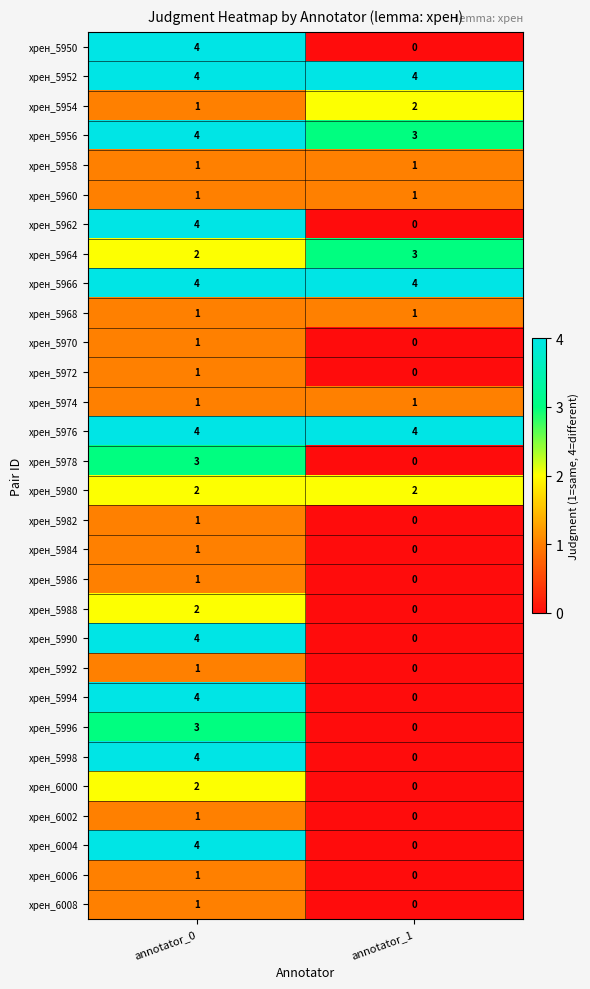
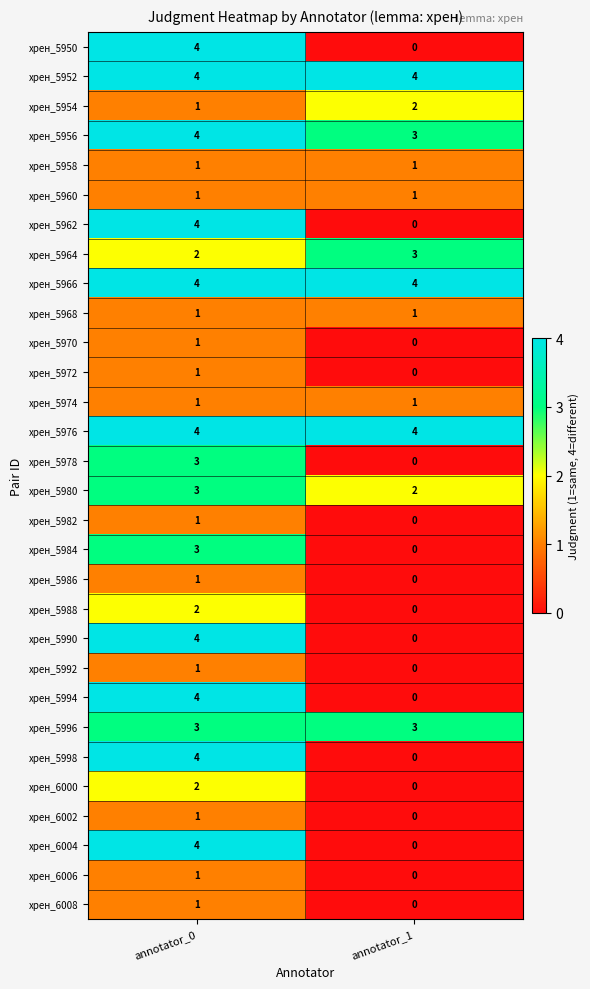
  {
    "хрен_5950": {
      "annotator_0": 4,
      "annotator_1": 0
    },
    "хрен_5952": {
      "annotator_0": 4,
      "annotator_1": 4
    },
    "хрен_5954": {
      "annotator_0": 1,
      "annotator_1": 2
    },
    "хрен_5956": {
      "annotator_0": 4,
      "annotator_1": 3
    },
    "хрен_5958": {
      "annotator_0": 1,
      "annotator_1": 1
    },
    "хрен_5960": {
      "annotator_0": 1,
      "annotator_1": 1
    },
    "хрен_5962": {
      "annotator_0": 4,
      "annotator_1": 0
    },
    "хрен_5964": {
      "annotator_0": 2,
      "annotator_1": 3
    },
    "хрен_5966": {
      "annotator_0": 4,
      "annotator_1": 4
    },
    "хрен_5968": {
      "annotator_0": 1,
      "annotator_1": 1
    },
    "хрен_5970": {
      "annotator_0": 1,
      "annotator_1": 0
    },
    "хрен_5972": {
      "annotator_0": 1,
      "annotator_1": 0
    },
    "хрен_5974": {
      "annotator_0": 1,
      "annotator_1": 1
    },
    "хрен_5976": {
      "annotator_0": 4,
      "annotator_1": 4
    },
    "хрен_5978": {
      "annotator_0": 3,
      "annotator_1": 0
    },
    "хрен_5980": {
-     "annotator_0": 2,
+     "annotator_0": 3,
      "annotator_1": 2
    },
    "хрен_5982": {
      "annotator_0": 1,
      "annotator_1": 0
    },
    "хрен_5984": {
-     "annotator_0": 1,
+     "annotator_0": 3,
      "annotator_1": 0
    },
    "хрен_5986": {
      "annotator_0": 1,
      "annotator_1": 0
    },
    "хрен_5988": {
      "annotator_0": 2,
      "annotator_1": 0
    },
    "хрен_5990": {
      "annotator_0": 4,
      "annotator_1": 0
    },
    "хрен_5992": {
      "annotator_0": 1,
      "annotator_1": 0
    },
    "хрен_5994": {
      "annotator_0": 4,
      "annotator_1": 0
    },
    "хрен_5996": {
      "annotator_0": 3,
-     "annotator_1": 0
+     "annotator_1": 3
    },
    "хрен_5998": {
      "annotator_0": 4,
      "annotator_1": 0
    },
    "хрен_6000": {
      "annotator_0": 2,
      "annotator_1": 0
    },
    "хрен_6002": {
      "annotator_0": 1,
      "annotator_1": 0
    },
    "хрен_6004": {
      "annotator_0": 4,
      "annotator_1": 0
    },
    "хрен_6006": {
      "annotator_0": 1,
      "annotator_1": 0
    },
    "хрен_6008": {
      "annotator_0": 1,
      "annotator_1": 0
    }
  }
